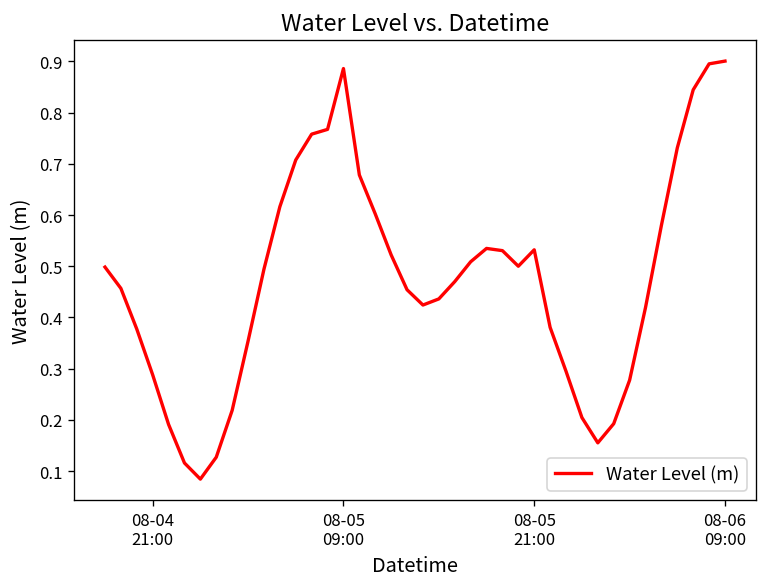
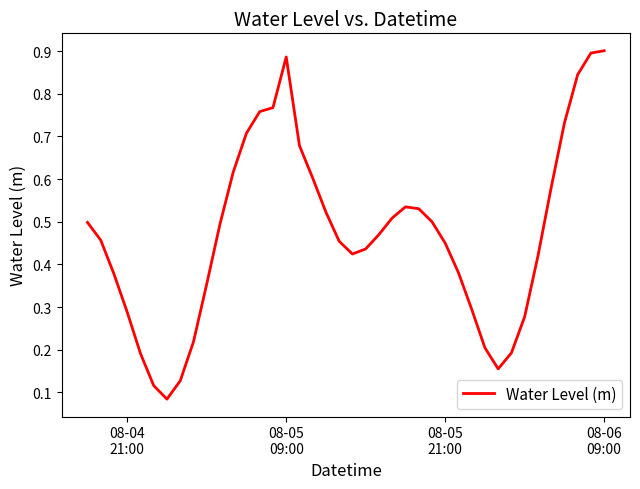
  {
    "08-04 21:00": 0.29,
    "08-05 09:00": 0.89,
-   "08-05 21:00": 0.53,
+   "08-05 21:00": 0.45,
    "08-06 09:00": 0.90
  }
